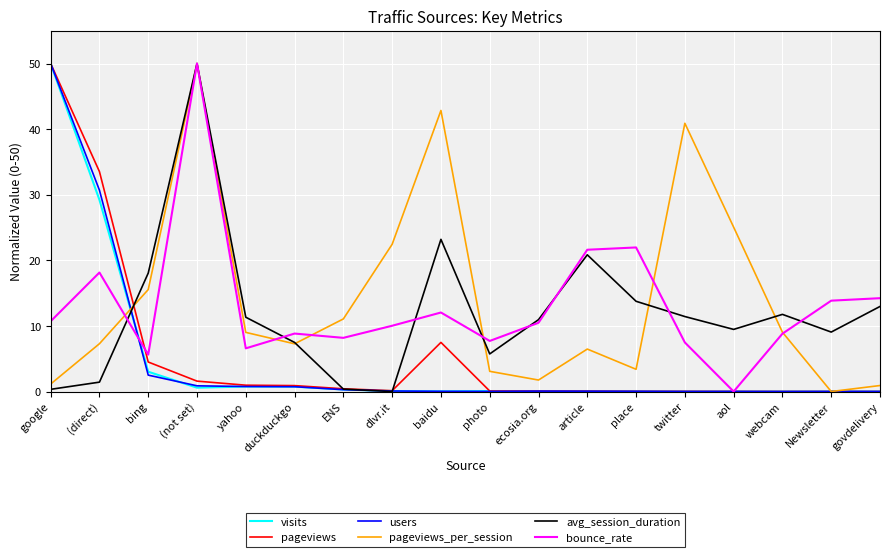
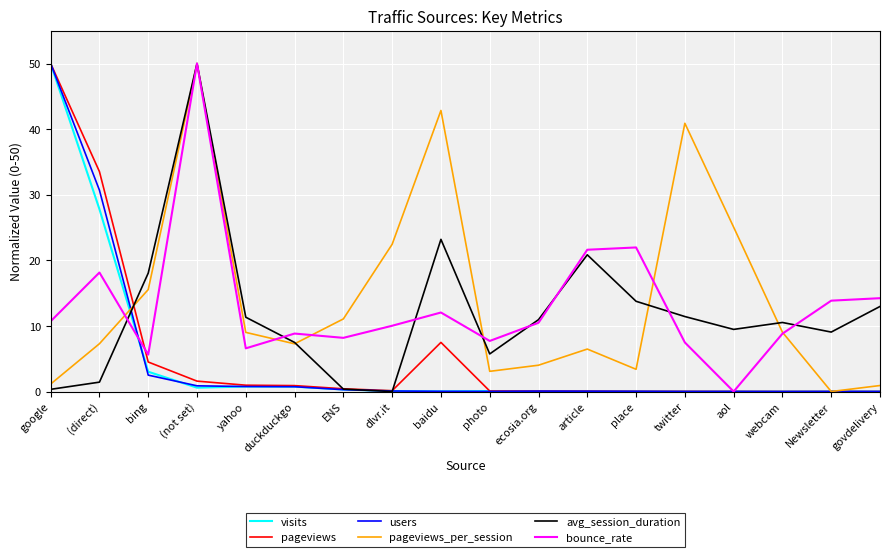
  {
    "visits": {
-     "(direct)": 29,
+     "(direct)": 28,
      "bing": 3
    },
    "pageviews": {
      "(direct)": 34,
      "bing": 5,
      "(not set)": 2,
      "baidu": 7
    },
    "users": {
      "(direct)": 31,
      "bing": 3
    },
    "pageviews_per_session": {
      "google": 1,
      "(direct)": 7,
      "bing": 16,
      "yahoo": 9,
      "ENS": 11,
      "dlvr.it": 22,
      "baidu": 43,
      "photo": 3,
-     "ecosia.org": 2,
+     "ecosia.org": 4,
      "article": 6,
      "place": 3,
      "twitter": 41,
      "aol": 25,
      "govdelivery": 1
    },
    "avg_session_duration": {
      "google": 0,
      "(direct)": 1,
      "bing": 18,
      "yahoo": 11,
      "baidu": 23,
      "photo": 6,
      "ecosia.org": 11,
      "article": 21,
      "place": 14,
      "twitter": 11,
      "aol": 9,
-     "webcam": 12,
+     "webcam": 11,
      "Newsletter": 9,
      "govdelivery": 13
    },
    "bounce_rate": {
      "google": 11,
      "(direct)": 18,
      "bing": 6,
      "yahoo": 7,
      "duckduckgo": 9,
      "ENS": 8,
      "dlvr.it": 10,
      "baidu": 12,
      "photo": 8,
      "ecosia.org": 10,
      "article": 22,
      "place": 22,
      "twitter": 7,
      "Newsletter": 14,
      "govdelivery": 14
    }
  }
